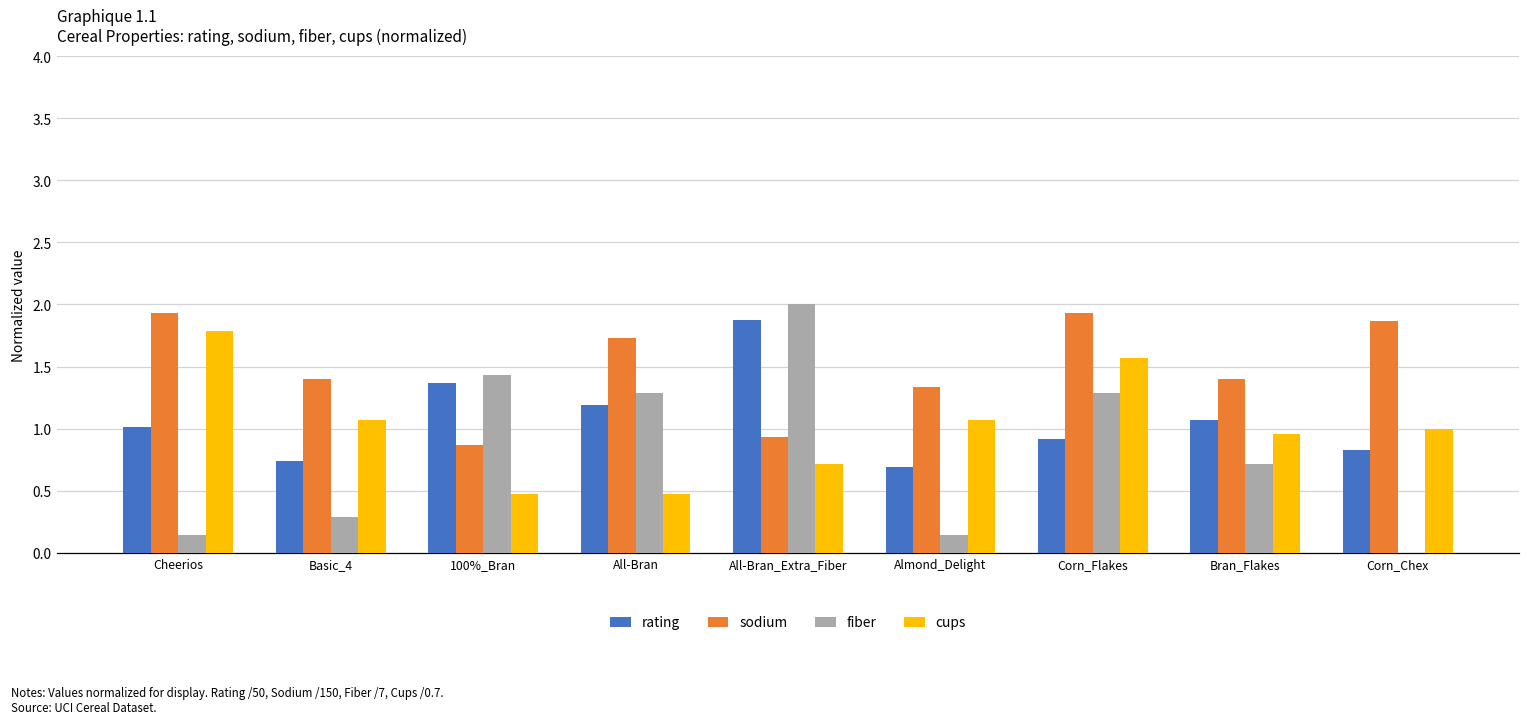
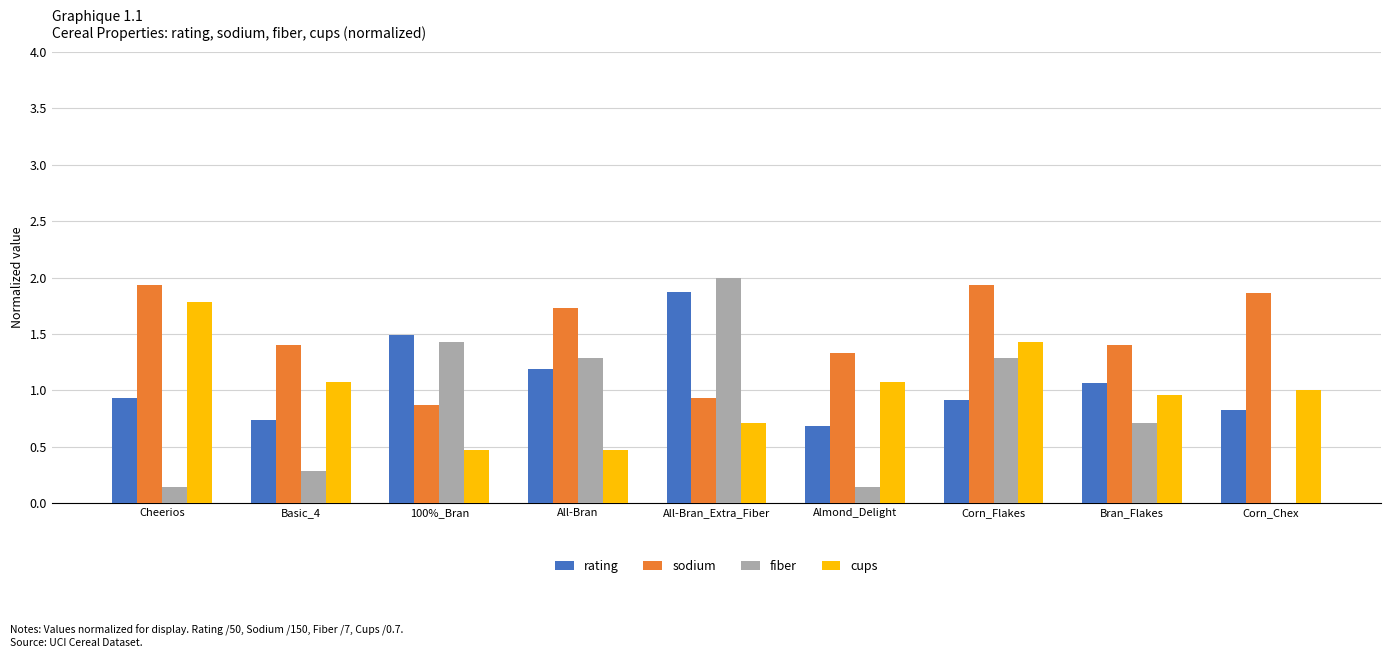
  {
    "rating": {
-     "Cheerios": 1.02,
+     "Cheerios": 0.93,
      "Basic_4": 0.74,
-     "100%_Bran": 1.37,
+     "100%_Bran": 1.49,
      "All-Bran": 1.19,
      "All-Bran_Extra_Fiber": 1.87,
      "Almond_Delight": 0.69,
      "Corn_Flakes": 0.92,
      "Bran_Flakes": 1.07,
      "Corn_Chex": 0.83
    },
    "sodium": {
      "Cheerios": 1.93,
      "Basic_4": 1.40,
      "100%_Bran": 0.87,
      "All-Bran": 1.73,
      "All-Bran_Extra_Fiber": 0.93,
      "Almond_Delight": 1.33,
      "Corn_Flakes": 1.93,
      "Bran_Flakes": 1.40,
      "Corn_Chex": 1.87
    },
    "fiber": {
      "Cheerios": 0.14,
      "Basic_4": 0.29,
      "100%_Bran": 1.43,
      "All-Bran": 1.29,
      "All-Bran_Extra_Fiber": 2.00,
      "Almond_Delight": 0.14,
      "Corn_Flakes": 1.29,
      "Bran_Flakes": 0.71,
      "Corn_Chex": 0.00
    },
    "cups": {
      "Cheerios": 1.79,
      "Basic_4": 1.07,
      "100%_Bran": 0.47,
      "All-Bran": 0.47,
      "All-Bran_Extra_Fiber": 0.71,
      "Almond_Delight": 1.07,
-     "Corn_Flakes": 1.57,
+     "Corn_Flakes": 1.43,
      "Bran_Flakes": 0.96,
      "Corn_Chex": 1.00
    }
  }
